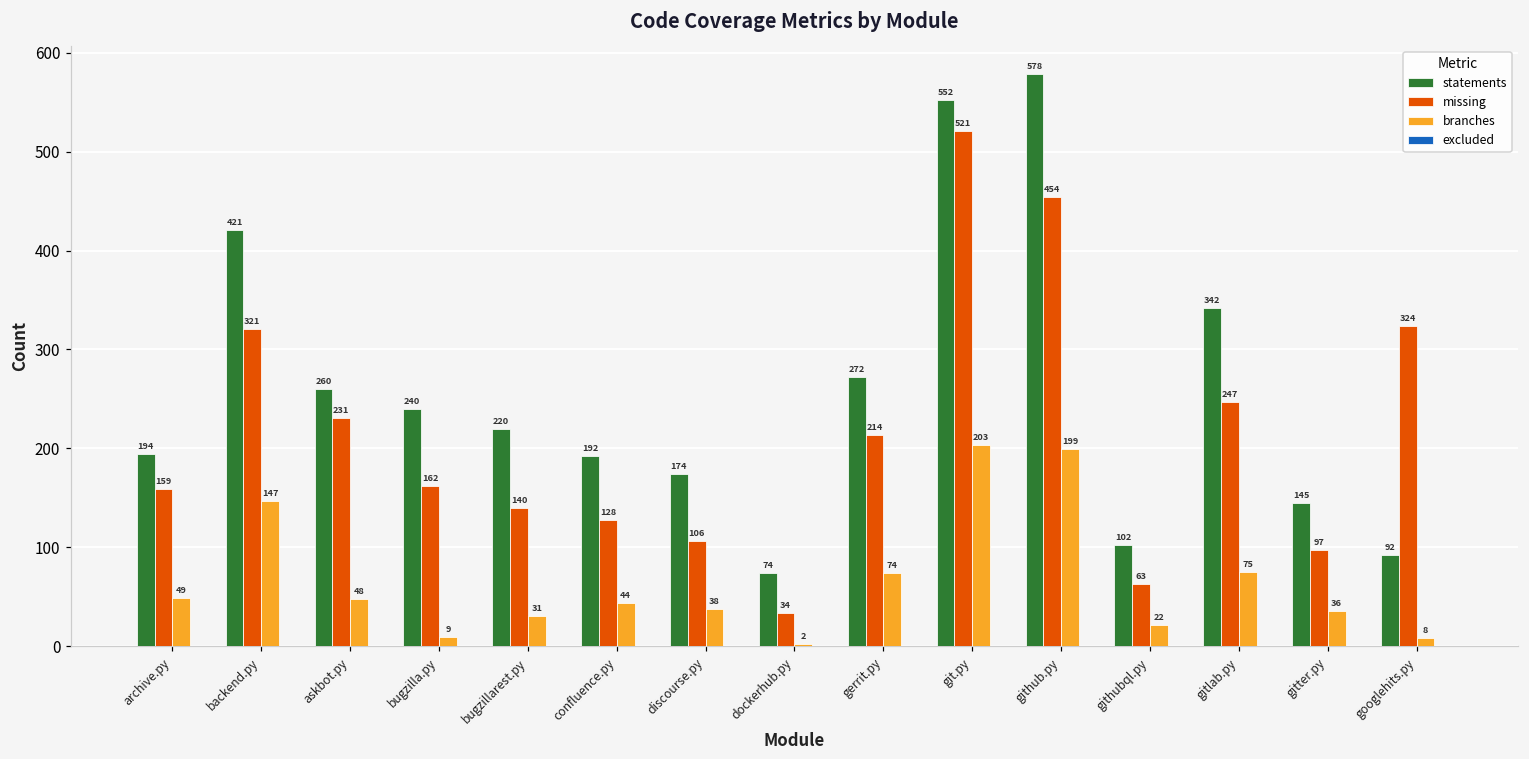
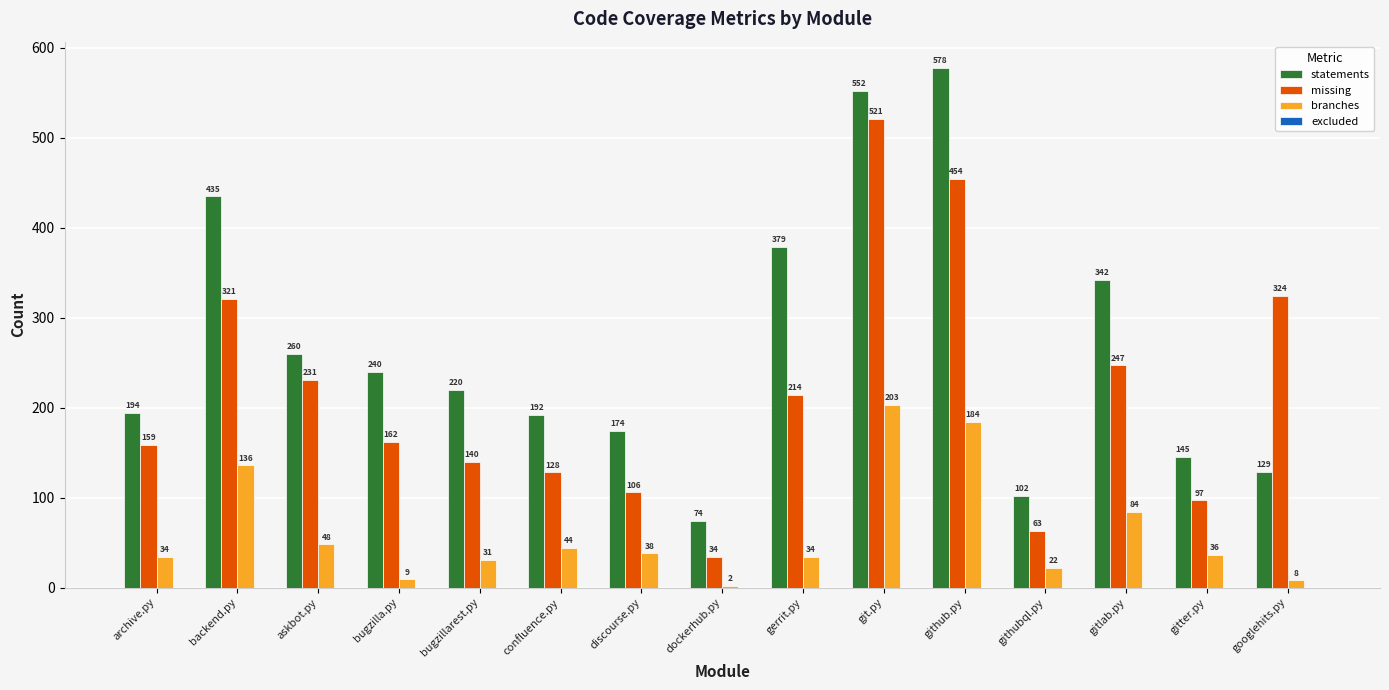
  {
    "statements": {
      "archive.py": 194,
-     "backend.py": 421,
+     "backend.py": 435,
      "askbot.py": 260,
      "bugzilla.py": 240,
      "bugzillarest.py": 220,
      "confluence.py": 192,
      "discourse.py": 174,
      "dockerhub.py": 74,
-     "gerrit.py": 272,
+     "gerrit.py": 379,
      "git.py": 552,
      "github.py": 578,
      "githubql.py": 102,
      "gitlab.py": 342,
      "gitter.py": 145,
-     "googlehits.py": 92
+     "googlehits.py": 129
    },
    "missing": {
      "archive.py": 159,
      "backend.py": 321,
      "askbot.py": 231,
      "bugzilla.py": 162,
      "bugzillarest.py": 140,
      "confluence.py": 128,
      "discourse.py": 106,
      "dockerhub.py": 34,
      "gerrit.py": 214,
      "git.py": 521,
      "github.py": 454,
      "githubql.py": 63,
      "gitlab.py": 247,
      "gitter.py": 97,
      "googlehits.py": 324
    },
    "branches": {
-     "archive.py": 49,
-     "backend.py": 147,
+     "archive.py": 34,
+     "backend.py": 136,
      "askbot.py": 48,
      "bugzilla.py": 9,
      "bugzillarest.py": 31,
      "confluence.py": 44,
      "discourse.py": 38,
      "dockerhub.py": 2,
-     "gerrit.py": 74,
+     "gerrit.py": 34,
      "git.py": 203,
-     "github.py": 199,
+     "github.py": 184,
      "githubql.py": 22,
-     "gitlab.py": 75,
+     "gitlab.py": 84,
      "gitter.py": 36,
      "googlehits.py": 8
    },
    "excluded": {
      "archive.py": 0,
      "backend.py": 0,
      "askbot.py": 0,
      "bugzilla.py": 0,
      "bugzillarest.py": 0,
      "confluence.py": 0,
      "discourse.py": 0,
      "dockerhub.py": 0,
      "gerrit.py": 0,
      "git.py": 0,
      "github.py": 0,
      "githubql.py": 0,
      "gitlab.py": 0,
      "gitter.py": 0,
      "googlehits.py": 0
    }
  }
